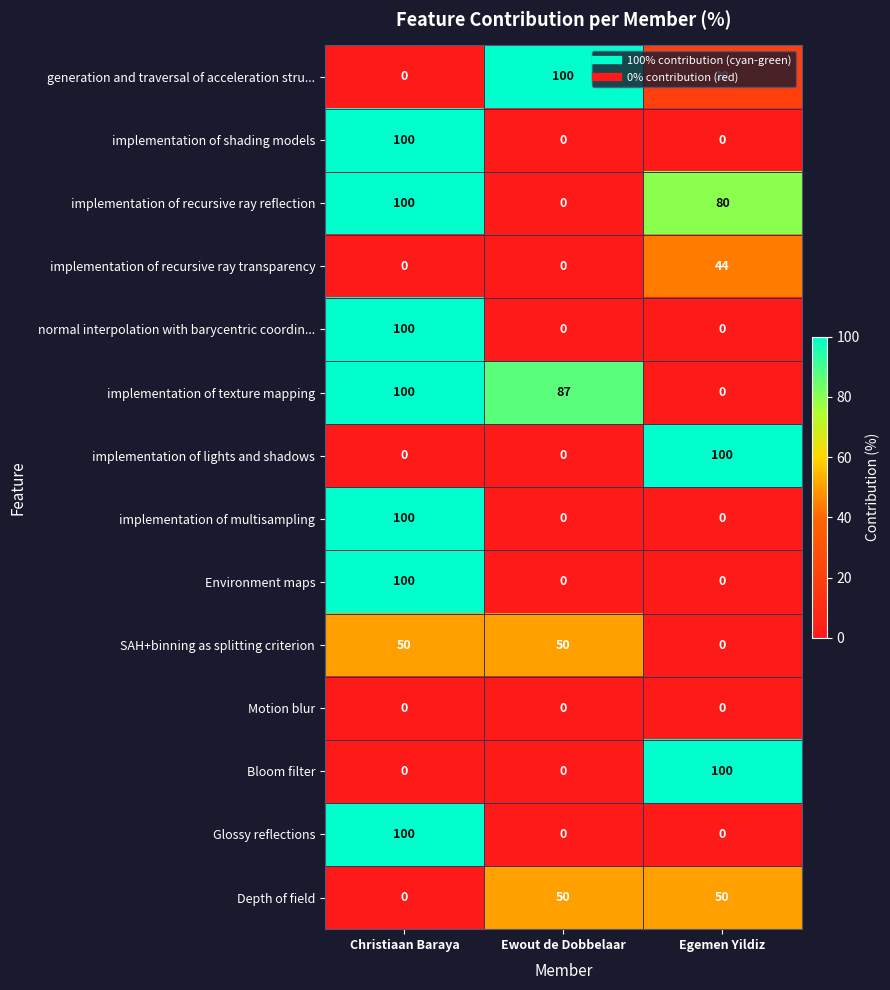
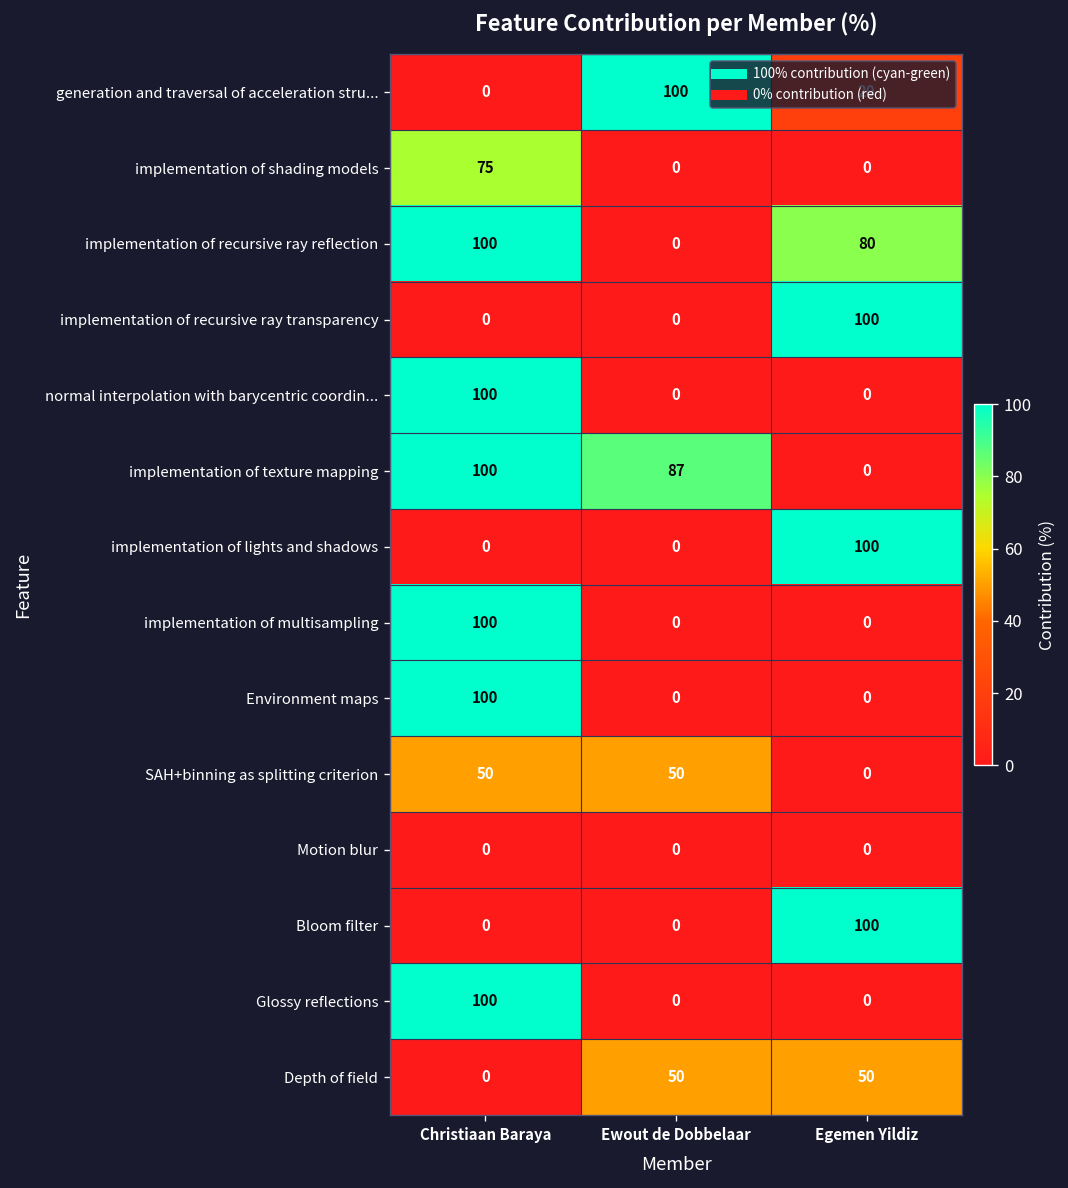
  {
    "generation and traversal of acceleration stru...": {
      "Christiaan Baraya": 0,
      "Ewout de Dobbelaar": 100
    },
    "implementation of shading models": {
-     "Christiaan Baraya": 100,
+     "Christiaan Baraya": 75,
      "Ewout de Dobbelaar": 0,
      "Egemen Yildiz": 0
    },
    "implementation of recursive ray reflection": {
      "Christiaan Baraya": 100,
      "Ewout de Dobbelaar": 0,
      "Egemen Yildiz": 80
    },
    "implementation of recursive ray transparency": {
      "Christiaan Baraya": 0,
      "Ewout de Dobbelaar": 0,
-     "Egemen Yildiz": 44
+     "Egemen Yildiz": 100
    },
    "normal interpolation with barycentric coordin...": {
      "Christiaan Baraya": 100,
      "Ewout de Dobbelaar": 0,
      "Egemen Yildiz": 0
    },
    "implementation of texture mapping": {
      "Christiaan Baraya": 100,
      "Ewout de Dobbelaar": 87,
      "Egemen Yildiz": 0
    },
    "implementation of lights and shadows": {
      "Christiaan Baraya": 0,
      "Ewout de Dobbelaar": 0,
      "Egemen Yildiz": 100
    },
    "implementation of multisampling": {
      "Christiaan Baraya": 100,
      "Ewout de Dobbelaar": 0,
      "Egemen Yildiz": 0
    },
    "Environment maps": {
      "Christiaan Baraya": 100,
      "Ewout de Dobbelaar": 0,
      "Egemen Yildiz": 0
    },
    "SAH+binning as splitting criterion": {
      "Christiaan Baraya": 50,
      "Ewout de Dobbelaar": 50,
      "Egemen Yildiz": 0
    },
    "Motion blur": {
      "Christiaan Baraya": 0,
      "Ewout de Dobbelaar": 0,
      "Egemen Yildiz": 0
    },
    "Bloom filter": {
      "Christiaan Baraya": 0,
      "Ewout de Dobbelaar": 0,
      "Egemen Yildiz": 100
    },
    "Glossy reflections": {
      "Christiaan Baraya": 100,
      "Ewout de Dobbelaar": 0,
      "Egemen Yildiz": 0
    },
    "Depth of field": {
      "Christiaan Baraya": 0,
      "Ewout de Dobbelaar": 50,
      "Egemen Yildiz": 50
    }
  }
